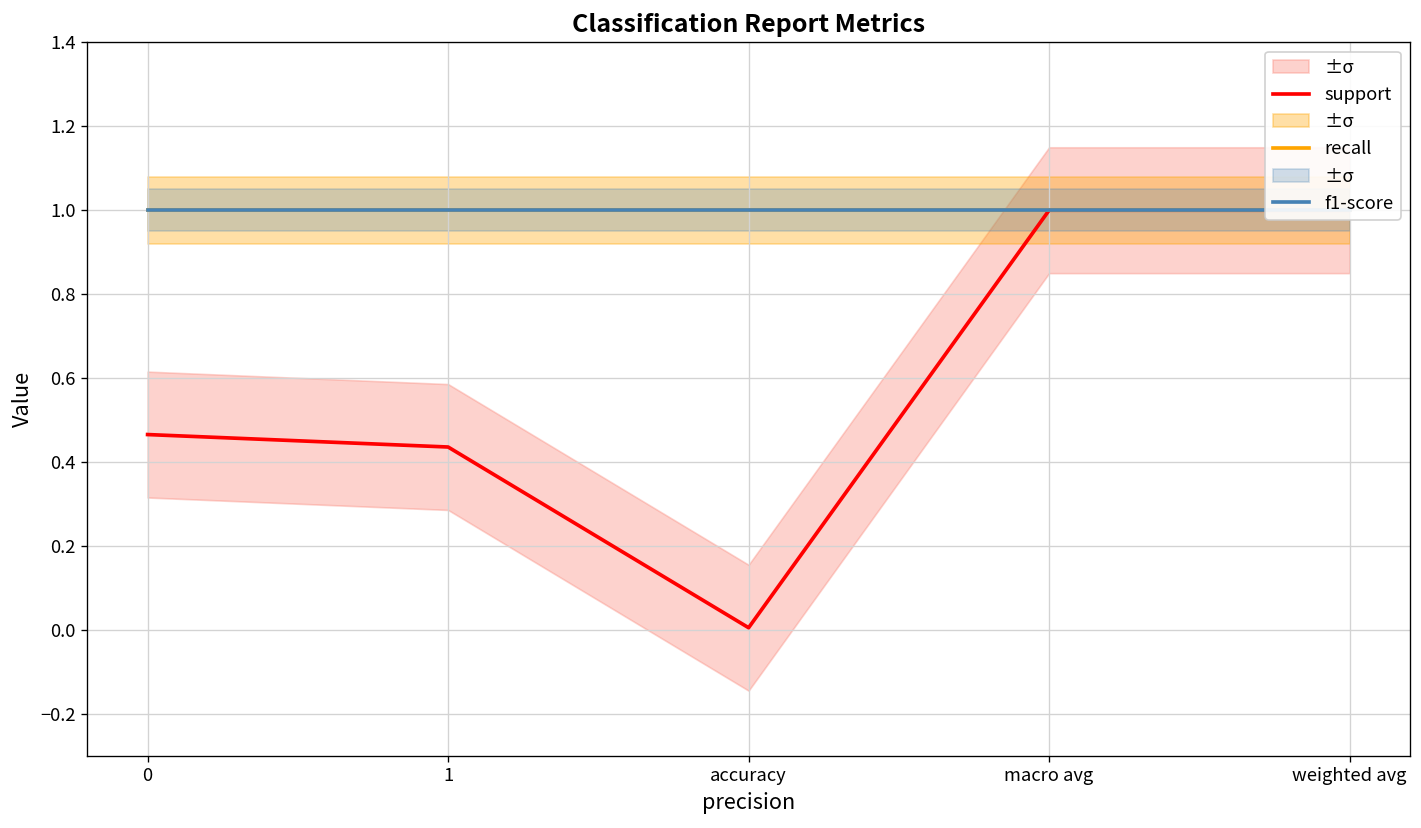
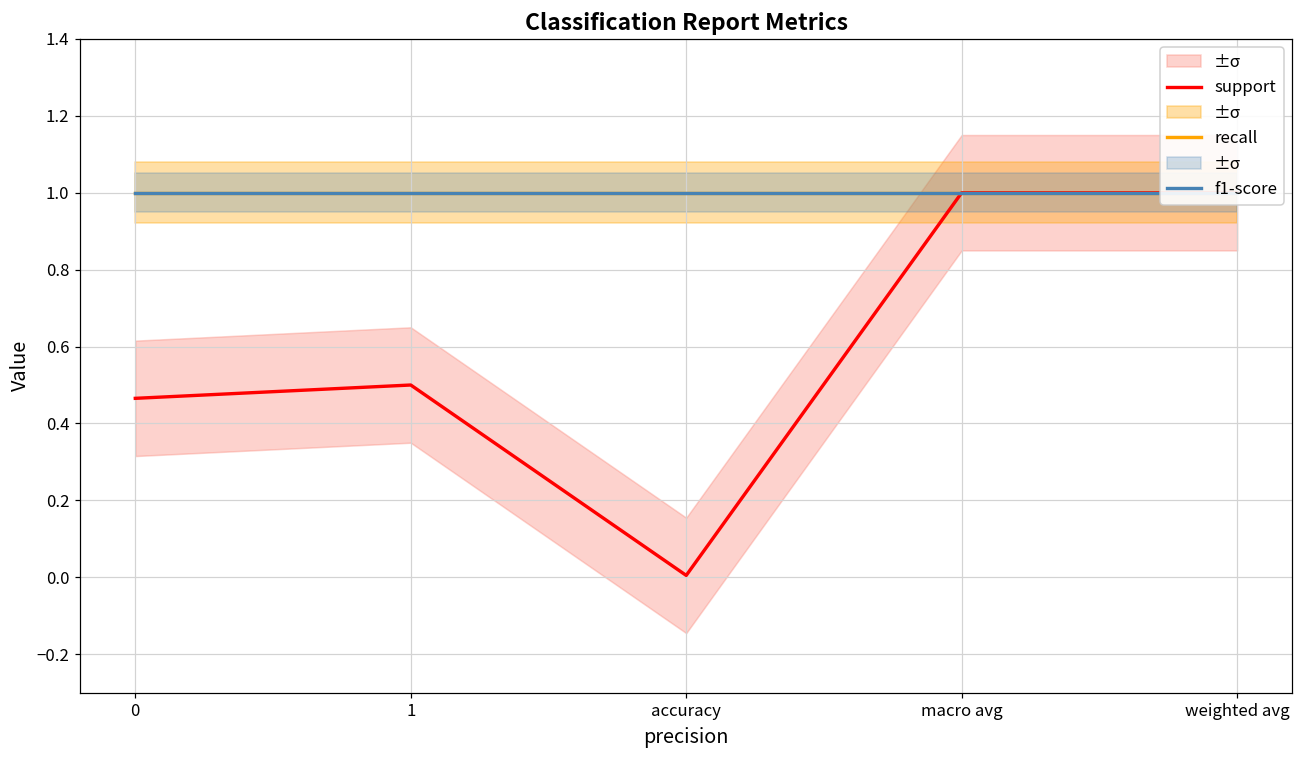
  {
    "support": {
      "0": 0.47,
-     "1": 0.44,
+     "1": 0.50,
      "accuracy": 0.00
    }
  }
